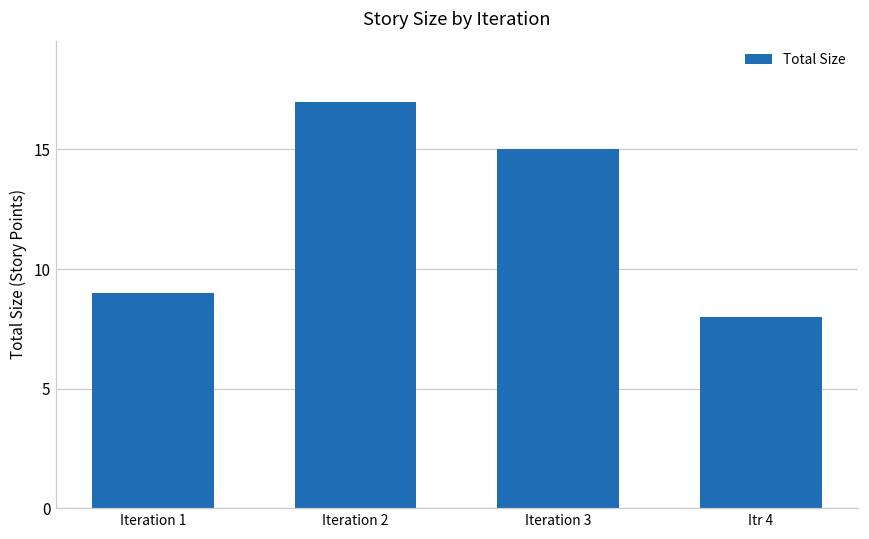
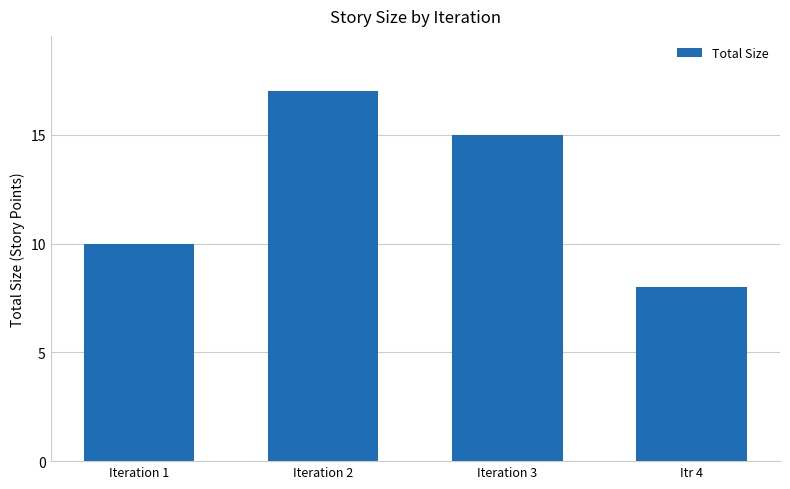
  {
-   "Iteration 1": 9,
+   "Iteration 1": 10,
    "Iteration 2": 17,
    "Iteration 3": 15,
    "Itr 4": 8
  }
